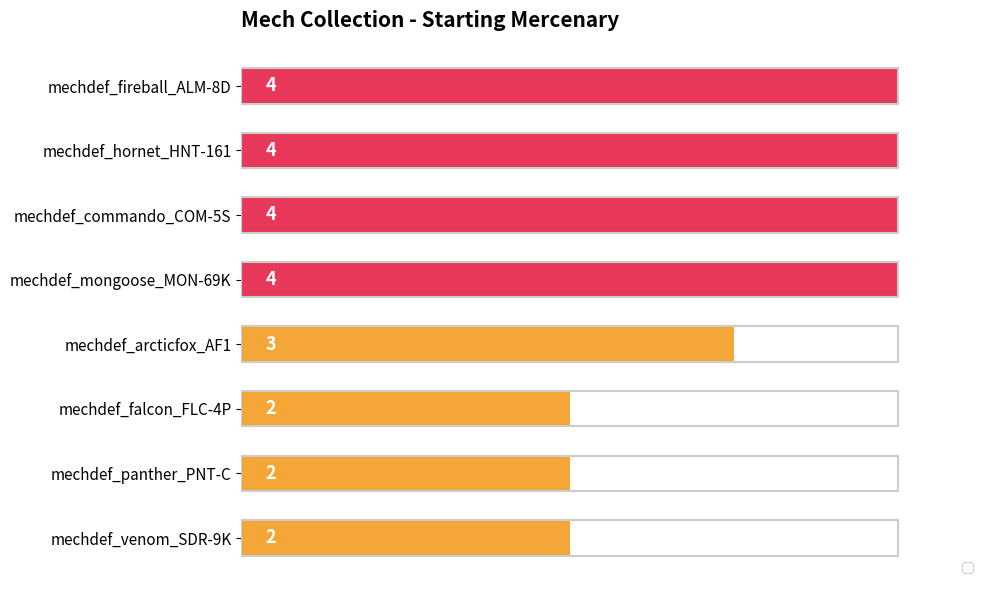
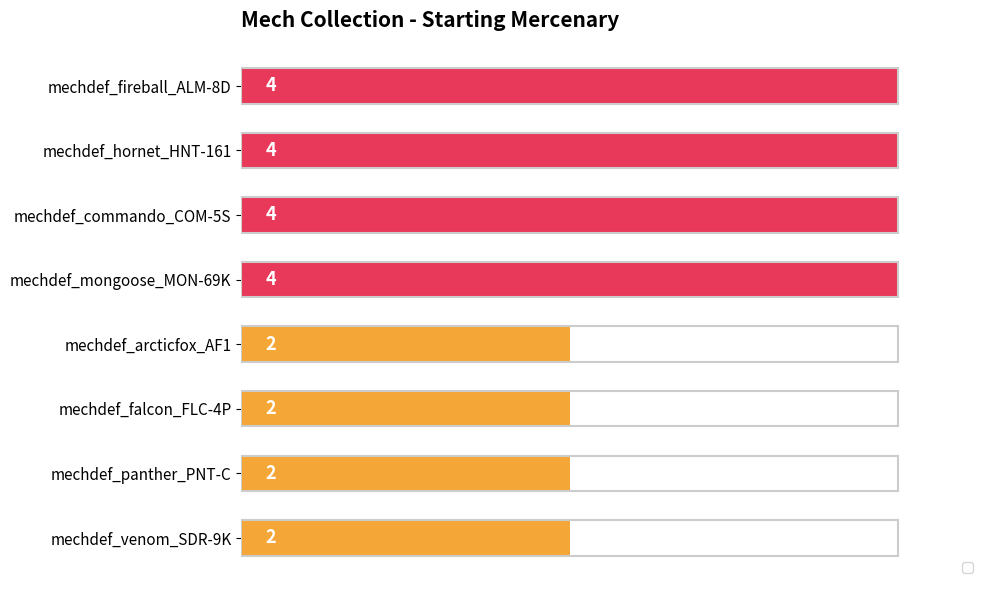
  {
    "mechdef_fireball_ALM-8D": 4,
    "mechdef_hornet_HNT-161": 4,
    "mechdef_commando_COM-5S": 4,
    "mechdef_mongoose_MON-69K": 4,
-   "mechdef_arcticfox_AF1": 3,
+   "mechdef_arcticfox_AF1": 2,
    "mechdef_falcon_FLC-4P": 2,
    "mechdef_panther_PNT-C": 2,
    "mechdef_venom_SDR-9K": 2
  }
